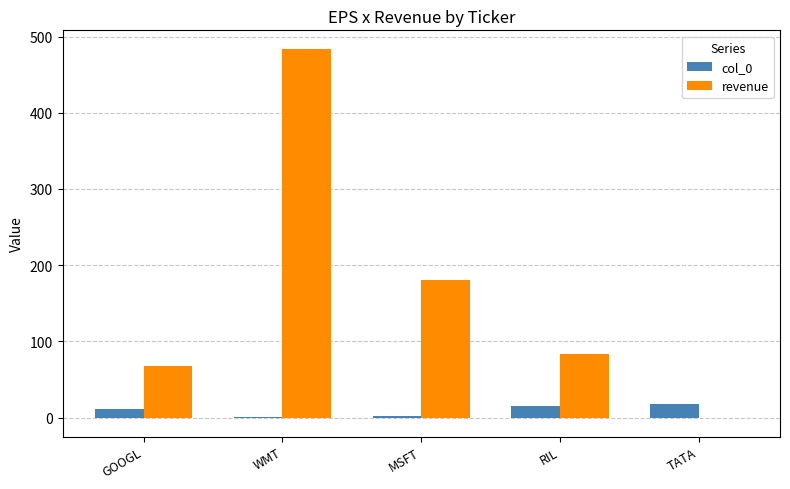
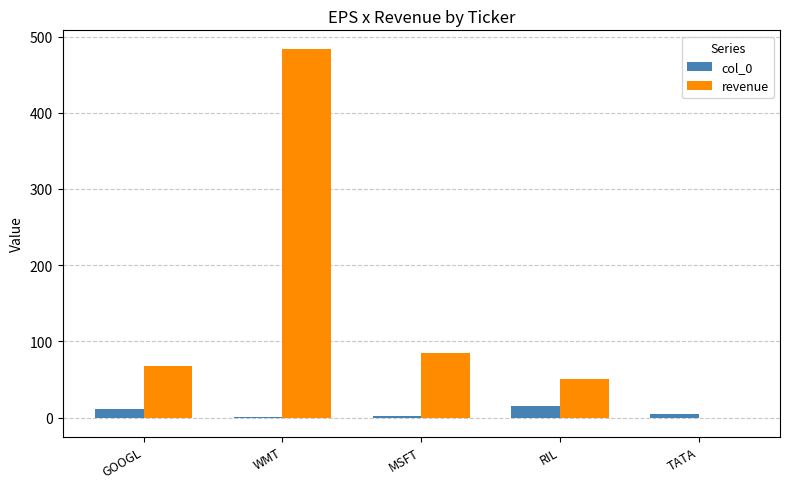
  {
    "col_0": {
      "GOOGL": 10,
      "RIL": 20,
-     "TATA": 20
+     "TATA": 0
    },
    "revenue": {
      "GOOGL": 70,
      "WMT": 480,
-     "MSFT": 180,
-     "RIL": 80
+     "MSFT": 90,
+     "RIL": 50
    }
  }
